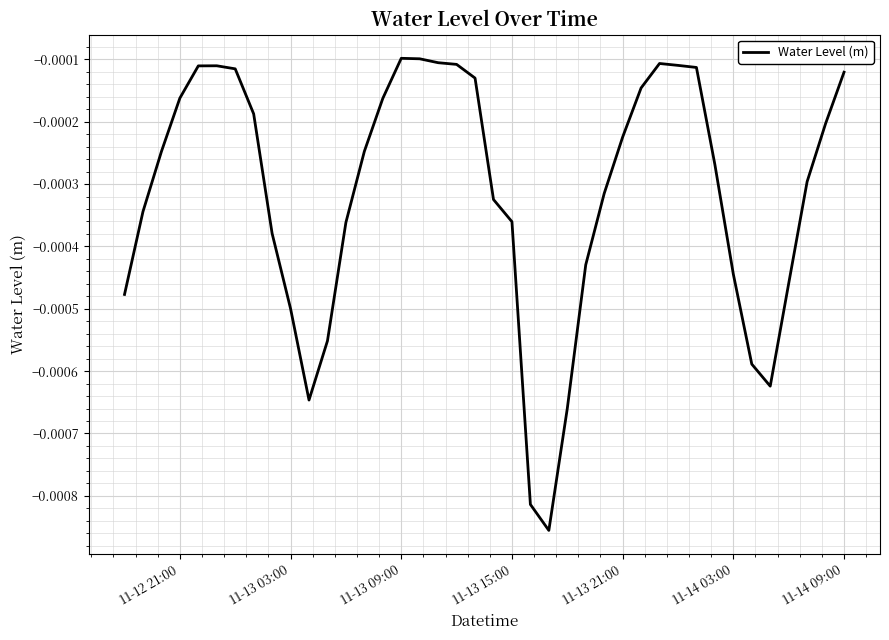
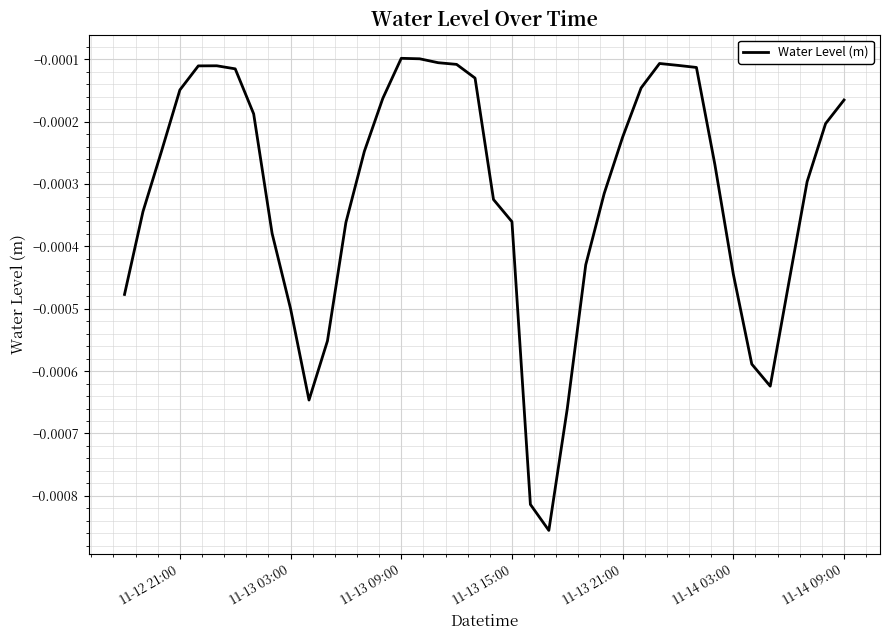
  {
-   "11-12 21:00": -0.00016,
+   "11-12 21:00": -0.00015,
    "11-13 03:00": -0.00050,
    "11-13 09:00": -0.00010,
    "11-13 15:00": -0.00036,
    "11-13 21:00": -0.00022,
    "11-14 03:00": -0.00044,
-   "11-14 09:00": -0.00012
+   "11-14 09:00": -0.00017
  }
